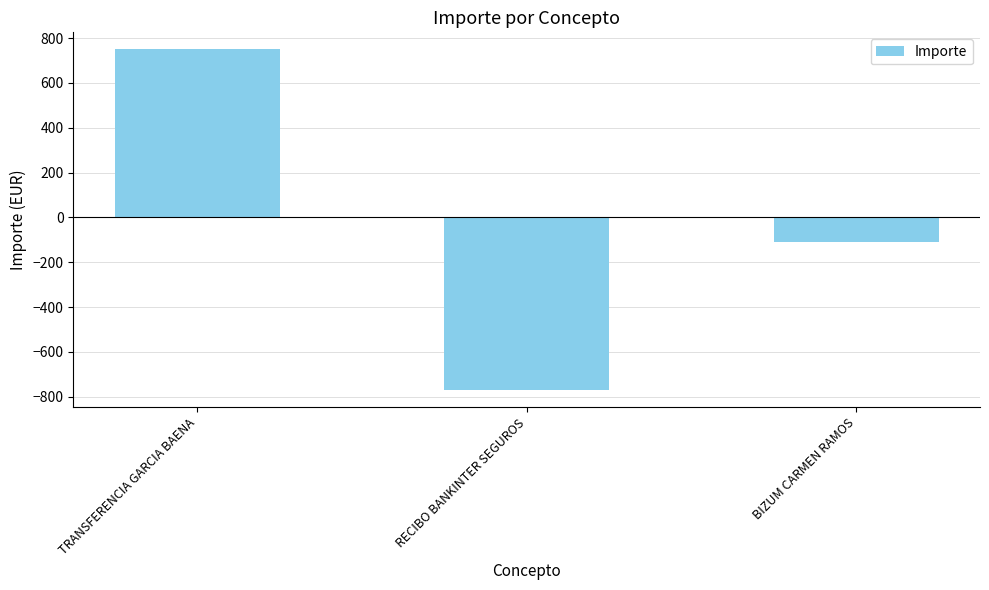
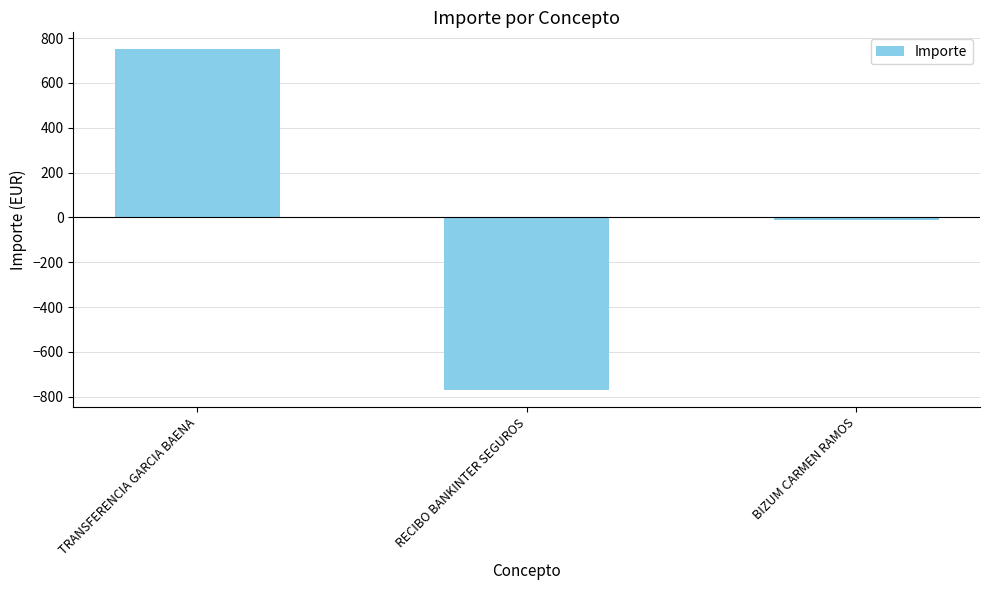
  {
    "TRANSFERENCIA GARCIA BAENA": 750,
    "RECIBO BANKINTER SEGUROS": -770,
-   "BIZUM CARMEN RAMOS": -110
+   "BIZUM CARMEN RAMOS": -10
  }
